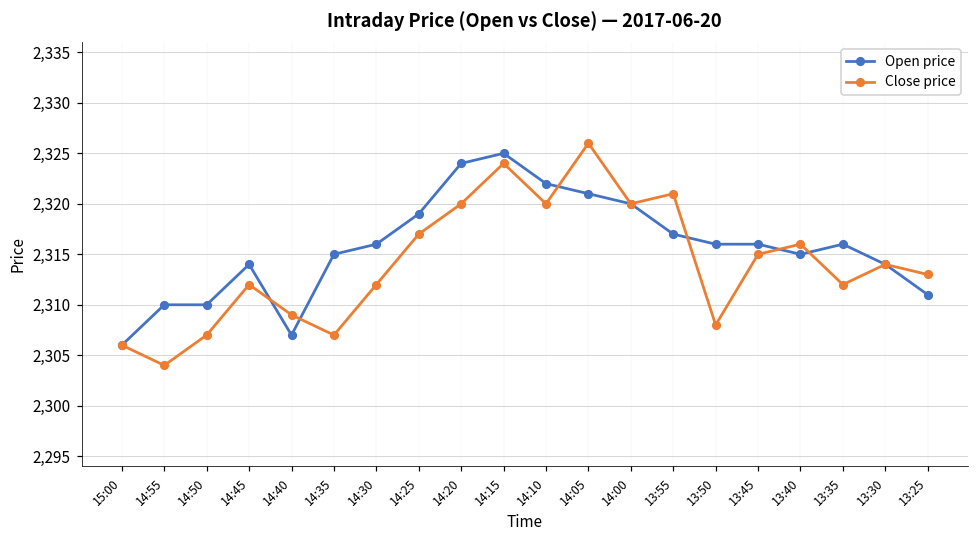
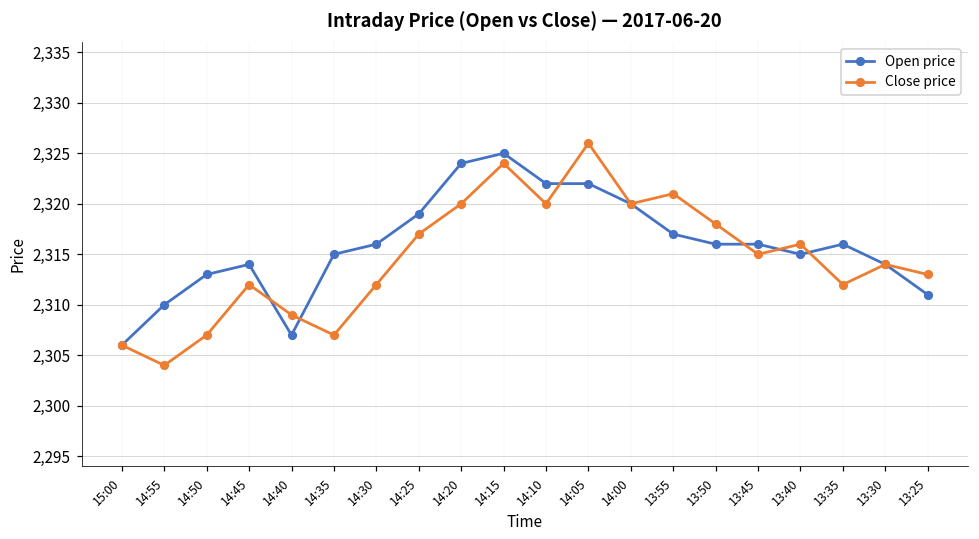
  {
    "Open price": {
      "14:55": "2,310",
-     "14:50": "2,310",
+     "14:50": "2,313",
      "14:45": "2,314",
      "14:40": "2,307",
      "14:35": "2,315",
      "14:30": "2,316",
      "14:25": "2,319",
      "14:20": "2,324",
      "14:15": "2,325",
      "14:10": "2,322",
-     "14:05": "2,321",
+     "14:05": "2,322",
      "13:55": "2,317",
      "13:50": "2,316",
      "13:45": "2,316",
      "13:40": "2,315",
      "13:35": "2,316",
      "13:25": "2,311"
    },
    "Close price": {
      "14:55": "2,304",
      "14:50": "2,307",
      "14:45": "2,312",
      "14:40": "2,309",
      "14:35": "2,307",
      "14:30": "2,312",
      "14:25": "2,317",
      "14:20": "2,320",
      "14:15": "2,324",
      "14:10": "2,320",
      "14:05": "2,326",
      "13:55": "2,321",
-     "13:50": "2,308",
+     "13:50": "2,318",
      "13:45": "2,315",
      "13:40": "2,316",
      "13:35": "2,312",
      "13:25": "2,313"
    }
  }
